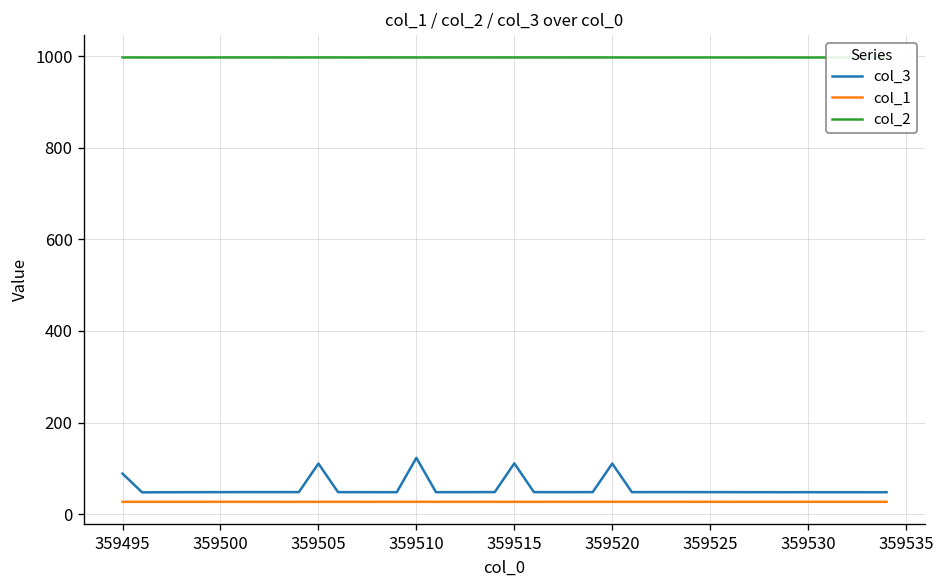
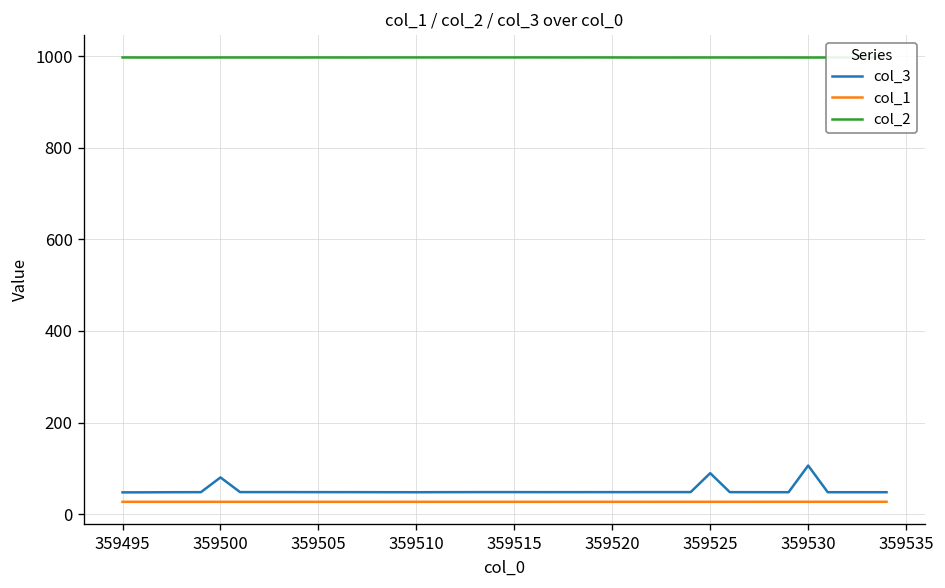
  {
    "col_3": {
-     "359495": 90,
-     "359500": 50,
-     "359505": 110,
-     "359510": 120,
-     "359515": 110,
-     "359520": 110,
-     "359525": 50,
-     "359530": 50
+     "359495": 50,
+     "359500": 80,
+     "359505": 50,
+     "359510": 50,
+     "359515": 50,
+     "359520": 50,
+     "359525": 90,
+     "359530": 110
    },
    "col_1": {
      "359495": 30,
      "359500": 30,
      "359505": 30,
      "359510": 30,
      "359515": 30,
      "359520": 30,
      "359525": 30,
      "359530": 30
    },
    "col_2": {
      "359495": 1000,
      "359500": 1000,
      "359505": 1000,
      "359510": 1000,
      "359515": 1000,
      "359520": 1000,
      "359525": 1000,
      "359530": 1000
    }
  }
